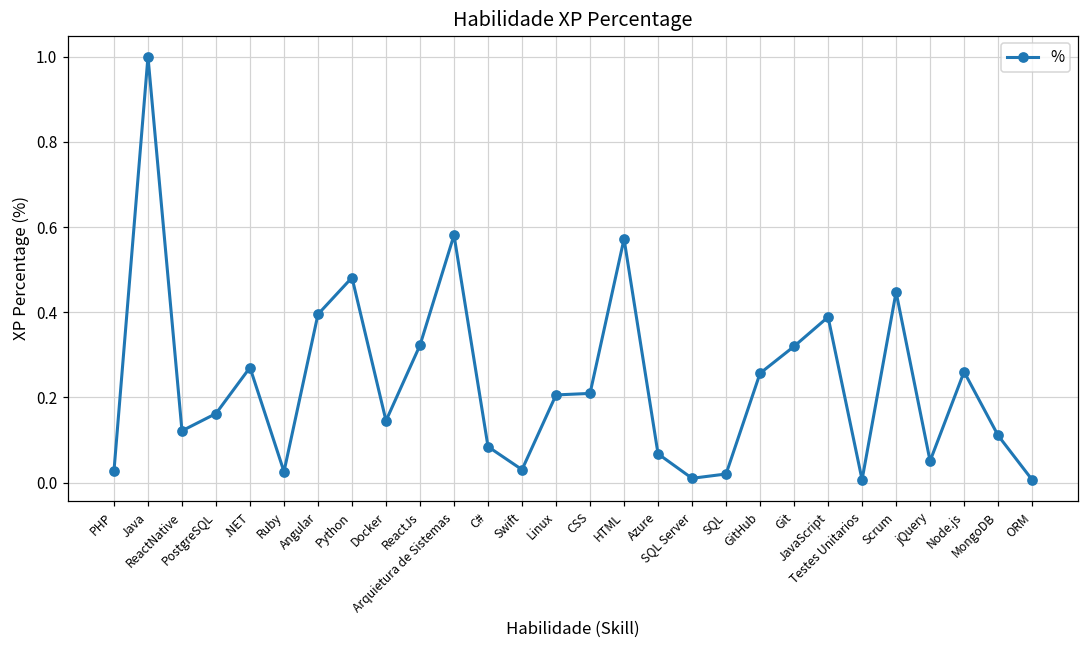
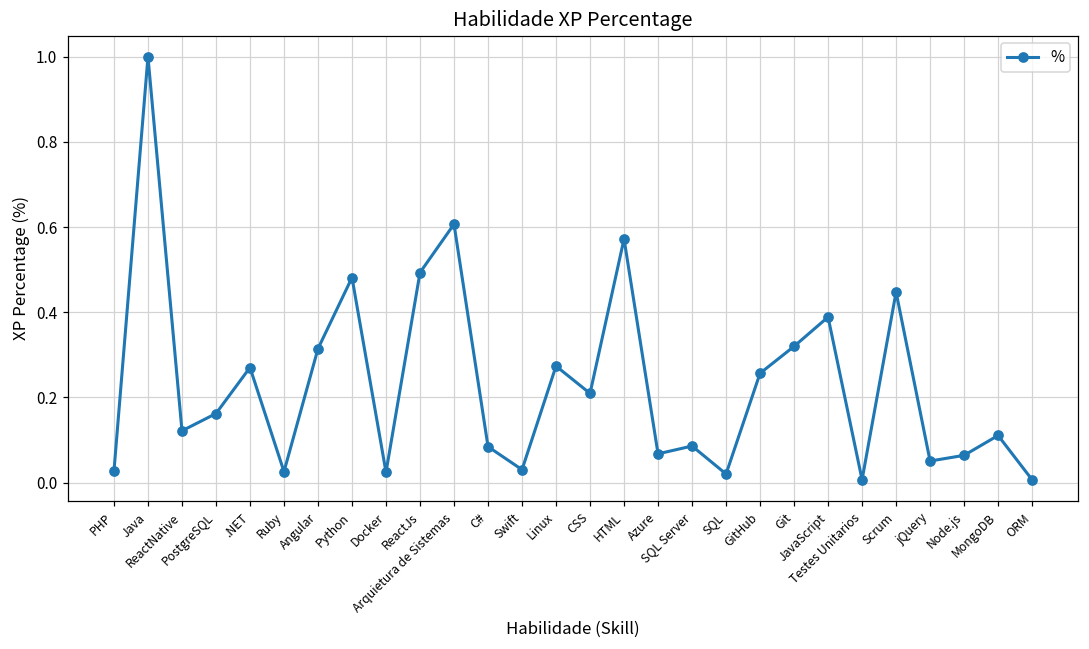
  {
    "PHP": 0.03,
    "Java": 1.00,
    "ReactNative": 0.12,
    "PostgreSQL": 0.16,
    ".NET": 0.27,
    "Ruby": 0.03,
-   "Angular": 0.40,
+   "Angular": 0.31,
    "Python": 0.48,
-   "Docker": 0.15,
-   "ReactJs": 0.32,
-   "Arquietura de Sistemas": 0.58,
+   "Docker": 0.02,
+   "ReactJs": 0.49,
+   "Arquietura de Sistemas": 0.61,
    "C#": 0.08,
    "Swift": 0.03,
-   "Linux": 0.21,
+   "Linux": 0.27,
    "CSS": 0.21,
    "HTML": 0.57,
    "Azure": 0.07,
-   "SQL Server": 0.01,
+   "SQL Server": 0.09,
    "SQL": 0.02,
    "GitHub": 0.26,
    "Git": 0.32,
    "JavaScript": 0.39,
    "Testes Unitarios": 0.01,
    "Scrum": 0.45,
    "jQuery": 0.05,
-   "Node.js": 0.26,
+   "Node.js": 0.06,
    "MongoDB": 0.11,
    "ORM": 0.01
  }
